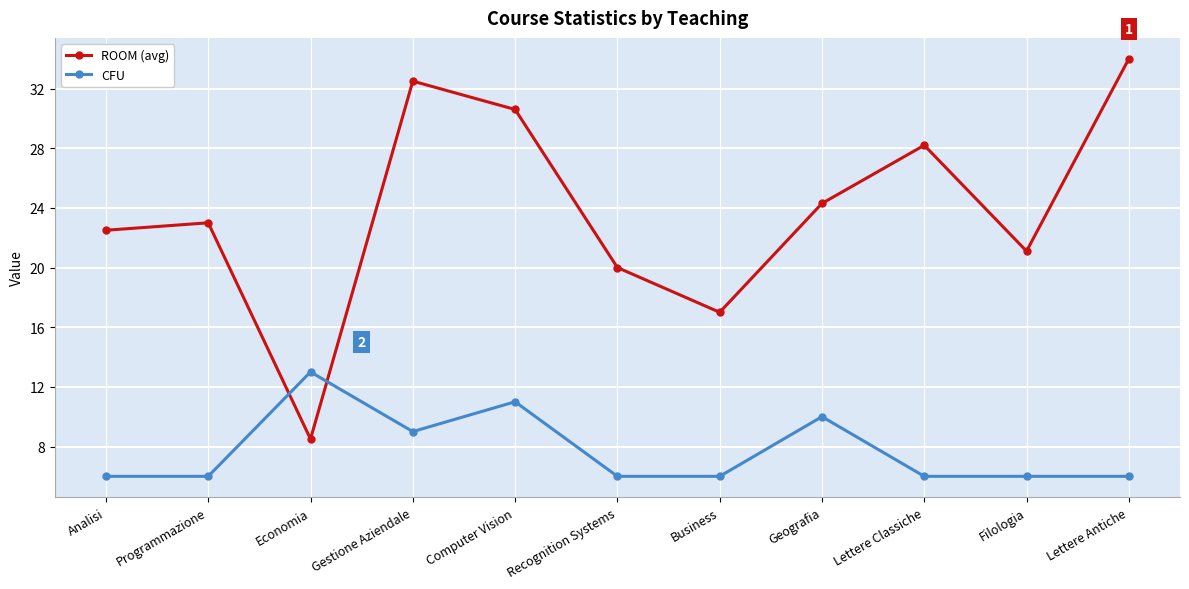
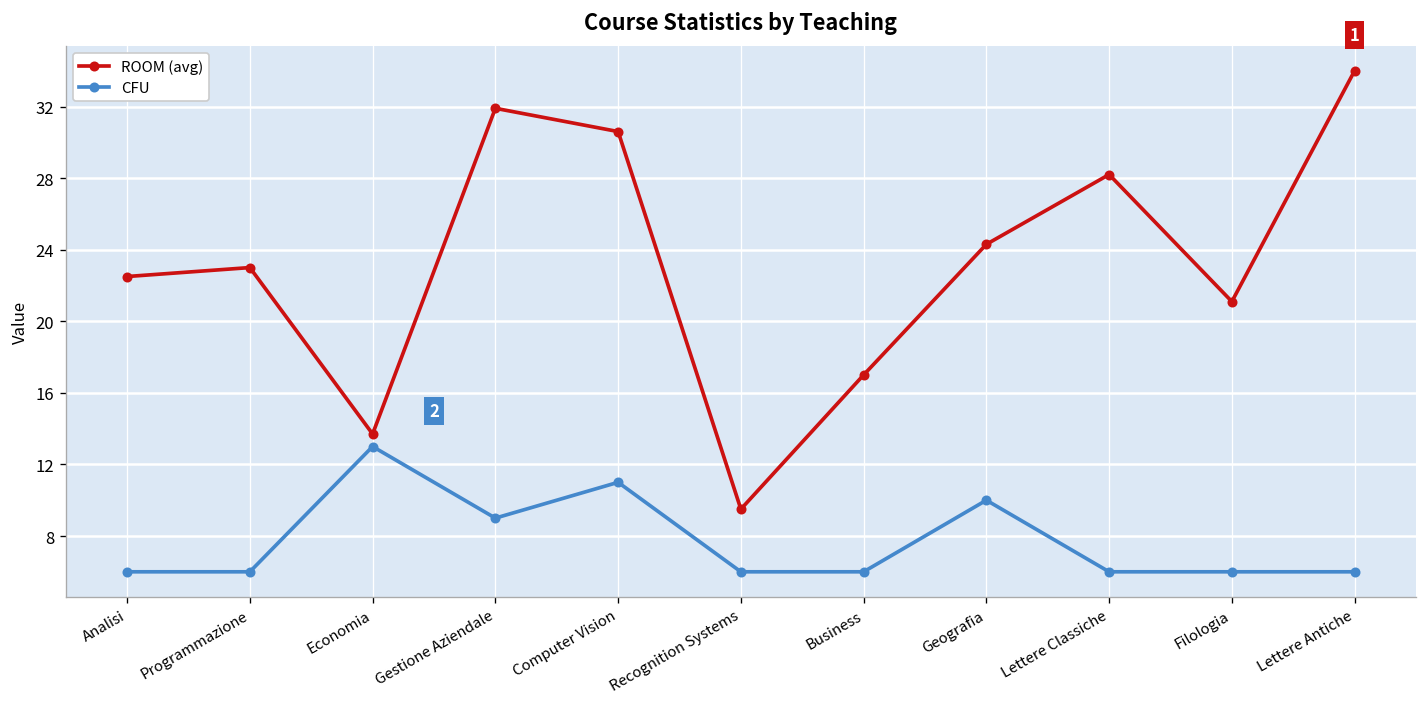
  {
    "ROOM (avg)": {
      "Analisi": 22.5,
      "Programmazione": 23.0,
-     "Economia": 8.5,
-     "Gestione Aziendale": 32.5,
+     "Economia": 13.7,
+     "Gestione Aziendale": 31.9,
      "Computer Vision": 30.6,
-     "Recognition Systems": 20.0,
+     "Recognition Systems": 9.5,
      "Business": 17.0,
      "Geografia": 24.3,
      "Lettere Classiche": 28.2,
      "Filologia": 21.1
    },
    "CFU": {
      "Analisi": 6.0,
      "Programmazione": 6.0,
      "Economia": 13.0,
      "Gestione Aziendale": 9.0,
      "Computer Vision": 11.0,
      "Recognition Systems": 6.0,
      "Business": 6.0,
      "Geografia": 10.0,
      "Lettere Classiche": 6.0,
      "Filologia": 6.0,
      "Lettere Antiche": 6.0
    }
  }
